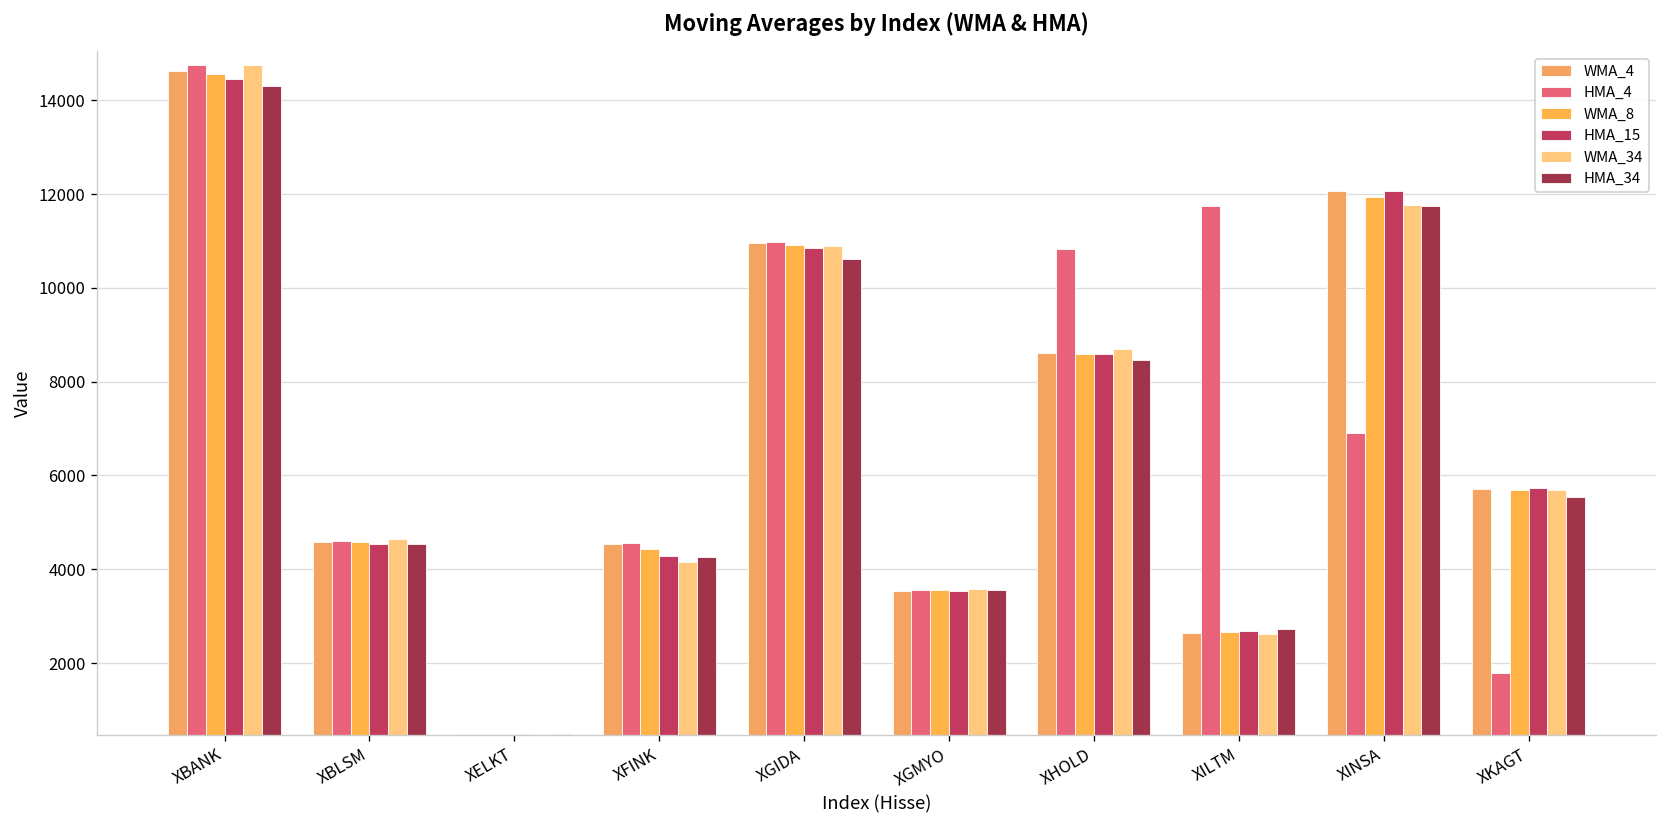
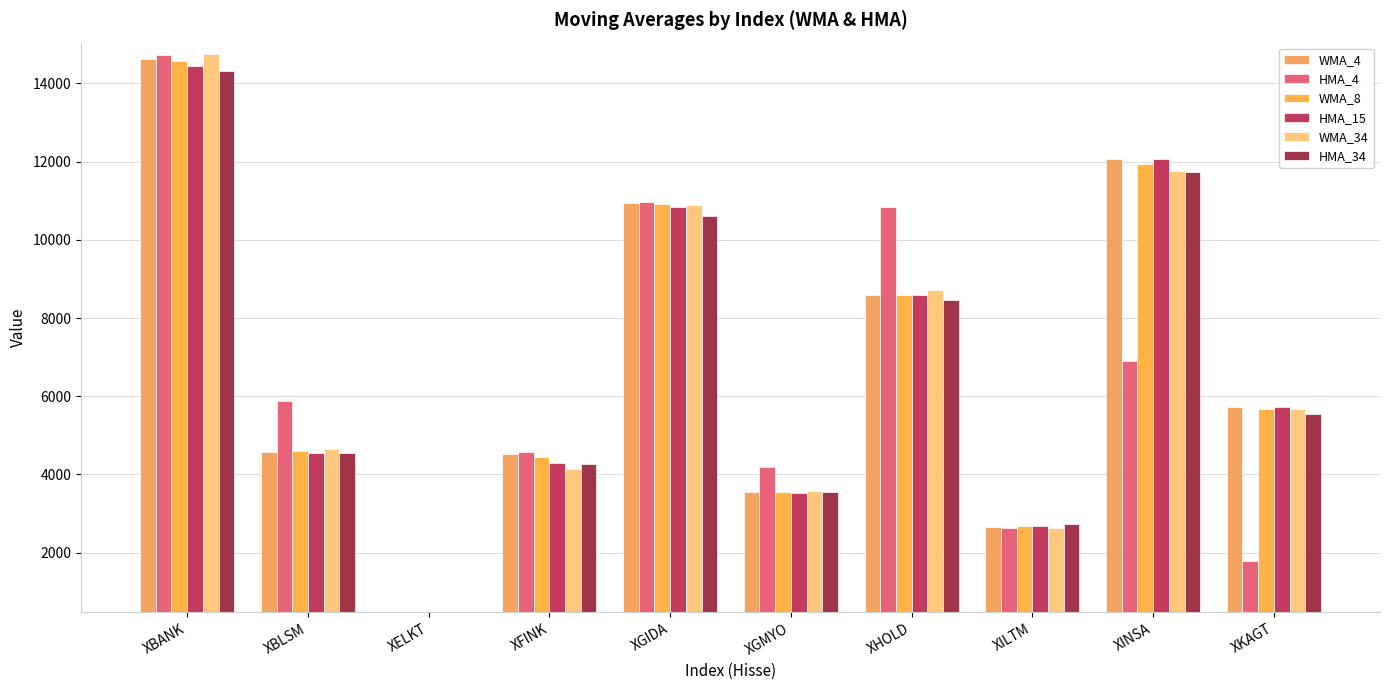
  {
    "HMA_4": {
      "XBANK": 14700,
-     "XBLSM": 4600,
+     "XBLSM": 5900,
      "XELKT": 500,
      "XFINK": 4600,
      "XGIDA": 11000,
-     "XGMYO": 3500,
+     "XGMYO": 4200,
      "XHOLD": 10800,
-     "XILTM": 11700,
+     "XILTM": 2600,
      "XINSA": 6900,
      "XKAGT": 1800
    }
  }
